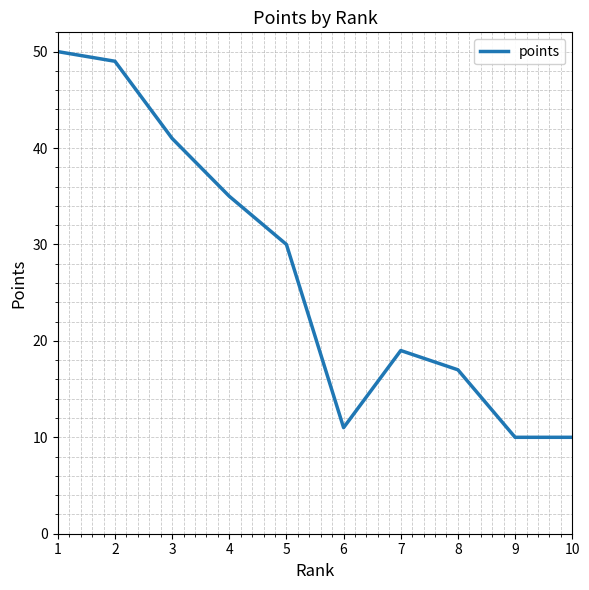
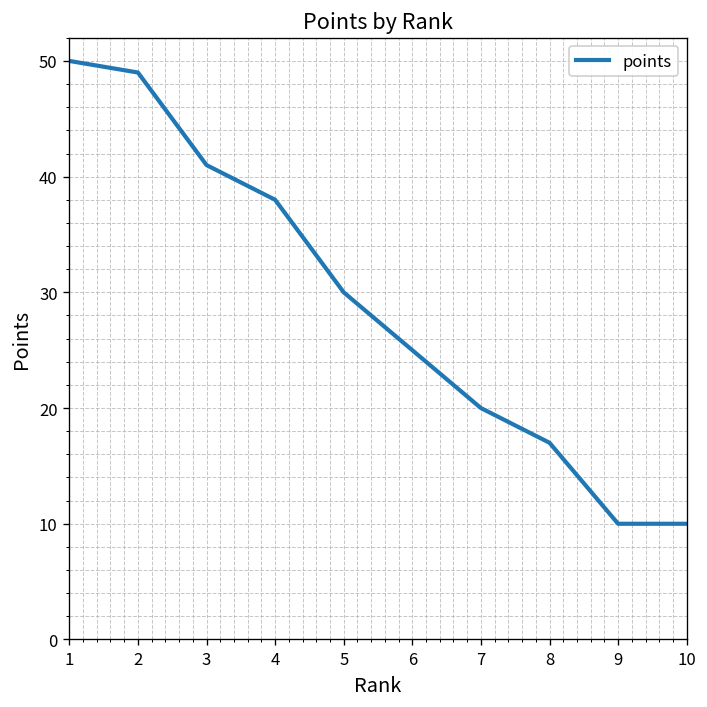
  {
    "1": 50,
    "2": 49,
    "3": 41,
-   "4": 35,
+   "4": 38,
    "5": 30,
-   "6": 11,
-   "7": 19,
+   "6": 25,
+   "7": 20,
    "8": 17,
    "9": 10,
    "10": 10
  }
